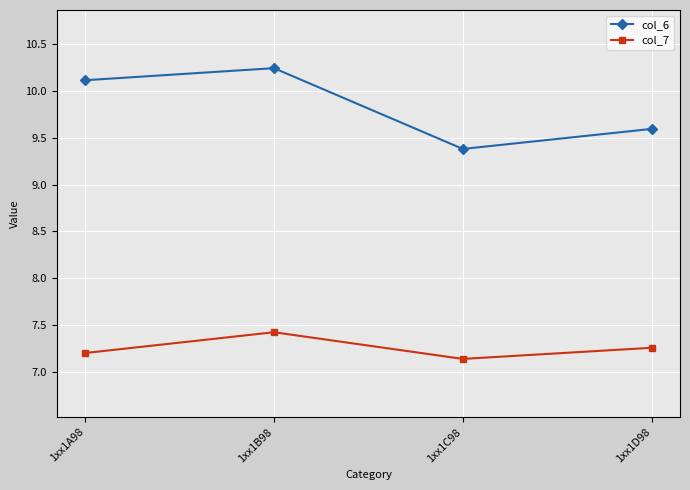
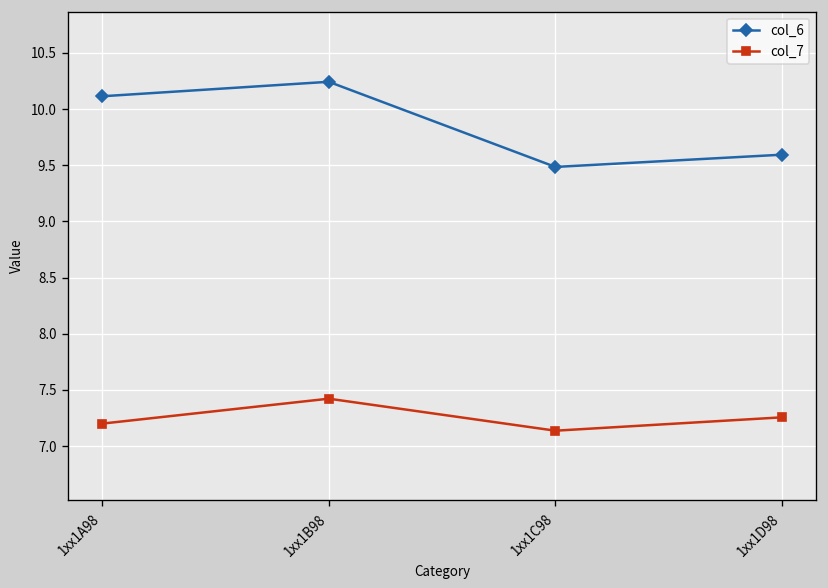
  {
    "col_6": {
      "1xx1A98": 10.1,
      "1xx1B98": 10.2,
-     "1xx1C98": 9.4,
+     "1xx1C98": 9.5,
      "1xx1D98": 9.6
    },
    "col_7": {
      "1xx1A98": 7.2,
      "1xx1B98": 7.4,
      "1xx1C98": 7.1,
      "1xx1D98": 7.3
    }
  }
